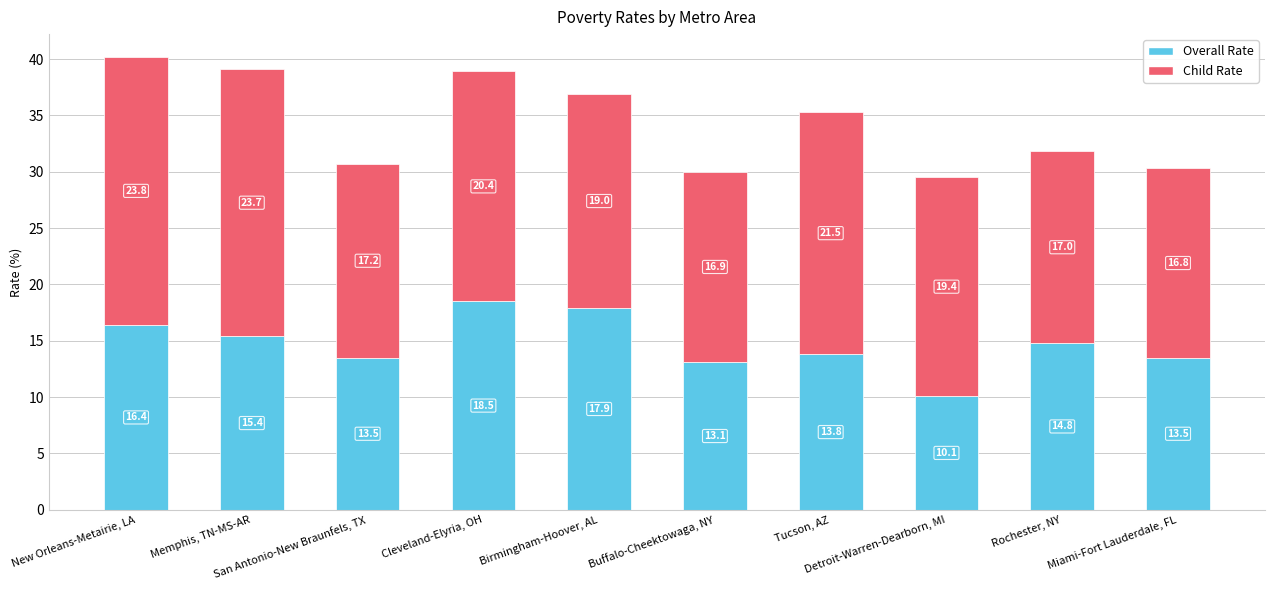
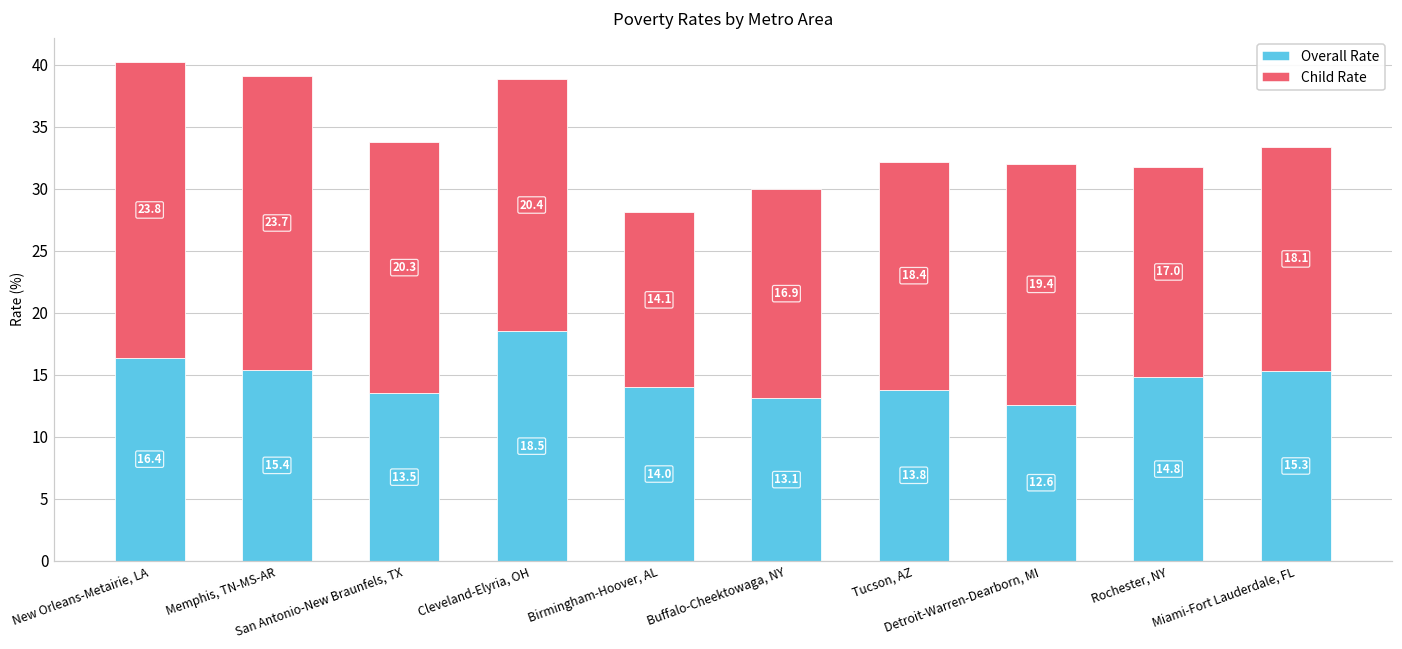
  {
    "Overall Rate": {
-     "Birmingham-Hoover, AL": 17.9,
-     "Detroit-Warren-Dearborn, MI": 10.1,
-     "Miami-Fort Lauderdale, FL": 13.5
+     "Birmingham-Hoover, AL": 14.0,
+     "Detroit-Warren-Dearborn, MI": 12.6,
+     "Miami-Fort Lauderdale, FL": 15.3
    },
    "Child Rate": {
-     "San Antonio-New Braunfels, TX": 17.2,
-     "Birmingham-Hoover, AL": 19.0,
-     "Tucson, AZ": 21.5,
-     "Miami-Fort Lauderdale, FL": 16.8
+     "San Antonio-New Braunfels, TX": 20.3,
+     "Birmingham-Hoover, AL": 14.1,
+     "Tucson, AZ": 18.4,
+     "Miami-Fort Lauderdale, FL": 18.1
    }
  }
